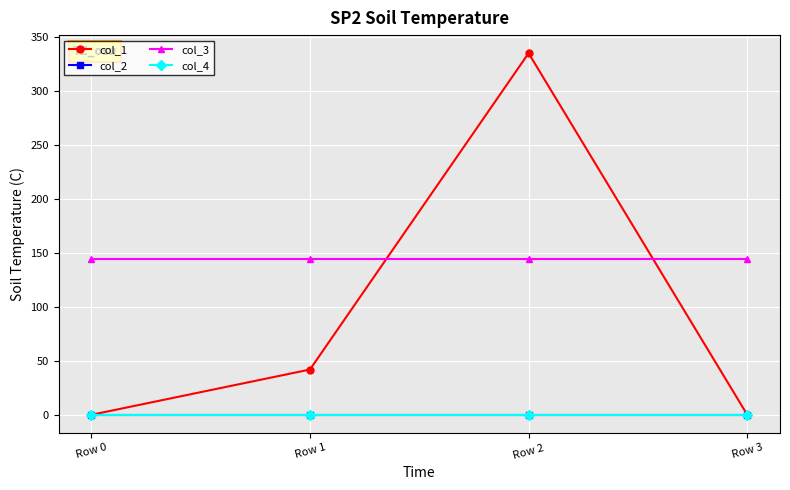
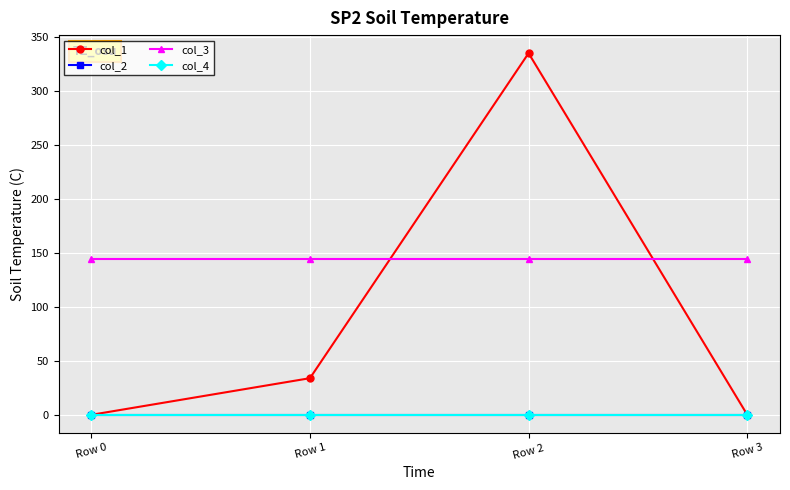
  {
    "col_1": {
-     "Row 1": 42,
+     "Row 1": 34,
      "Row 2": 335
    },
    "col_4": {
      "Row 1": 0,
      "Row 2": 0
    },
    "col_3": {
      "Row 0": 144,
      "Row 1": 144,
      "Row 2": 144,
      "Row 3": 144
    }
  }
